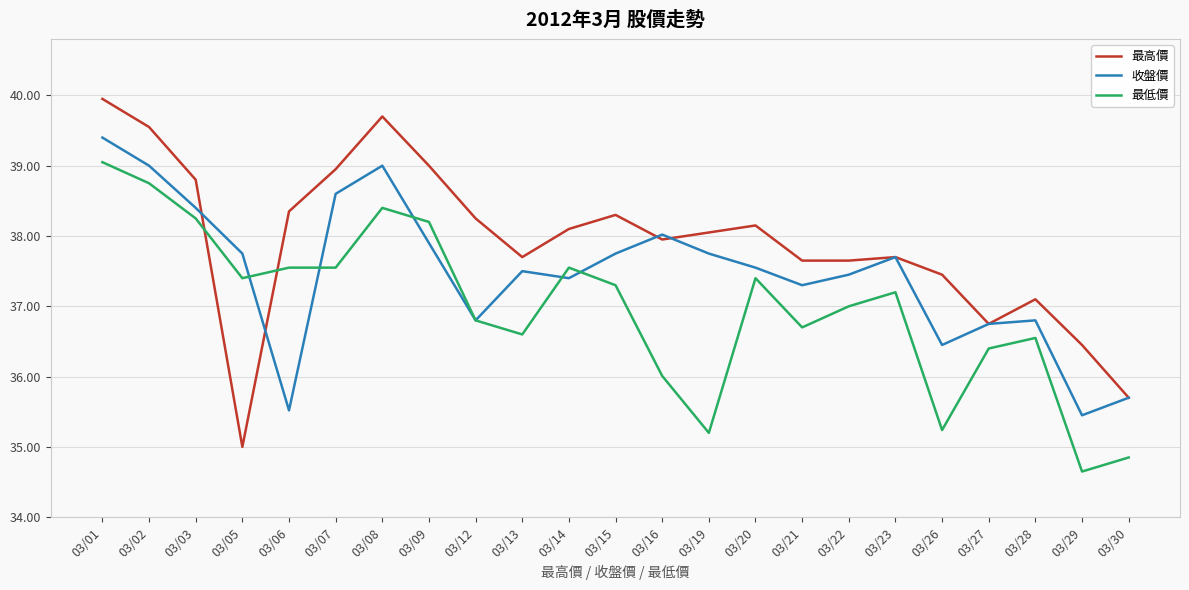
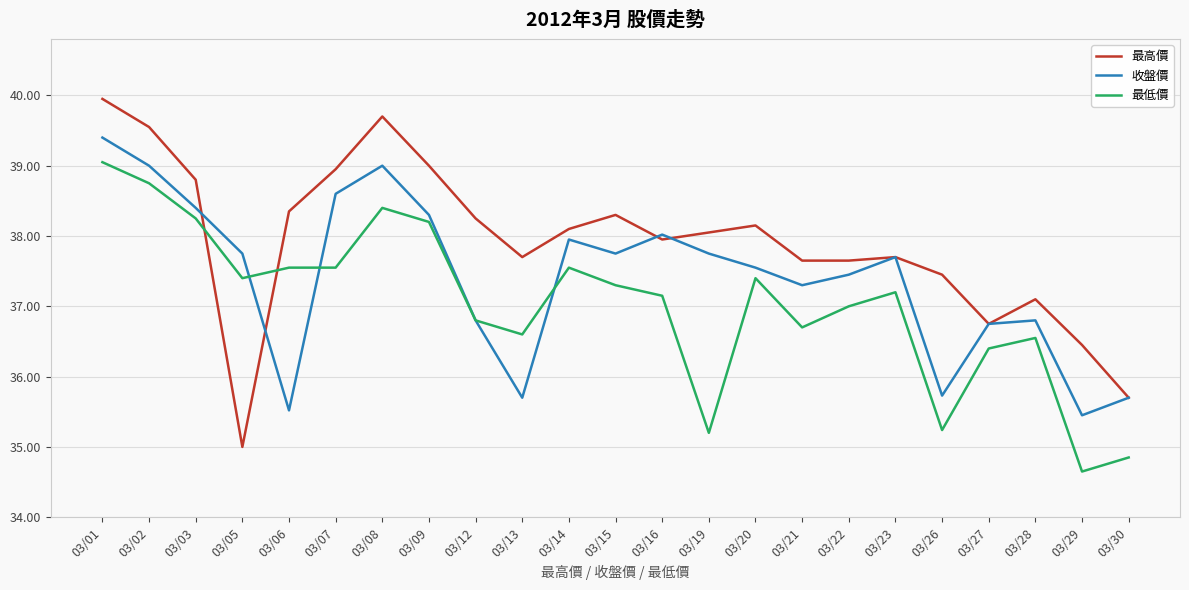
  {
    "最高價": {
      "03/01": 40.0,
      "03/02": 39.6,
      "03/03": 38.8,
      "03/05": 35.0,
      "03/06": 38.4,
      "03/07": 39.0,
      "03/08": 39.7,
      "03/09": 39.0,
      "03/12": 38.3,
      "03/13": 37.7,
      "03/14": 38.1,
      "03/15": 38.3,
      "03/16": 38.0,
      "03/19": 38.1,
      "03/20": 38.2,
      "03/21": 37.7,
      "03/22": 37.7,
      "03/26": 37.5,
      "03/28": 37.1,
      "03/29": 36.5
    },
    "收盤價": {
      "03/01": 39.4,
      "03/02": 39.0,
      "03/03": 38.4,
      "03/05": 37.8,
      "03/06": 35.5,
      "03/07": 38.6,
      "03/08": 39.0,
-     "03/09": 37.9,
-     "03/13": 37.5,
-     "03/14": 37.4,
+     "03/09": 38.3,
+     "03/13": 35.7,
+     "03/14": 38.0,
      "03/15": 37.8,
      "03/16": 38.0,
      "03/19": 37.8,
      "03/20": 37.6,
      "03/21": 37.3,
      "03/22": 37.5,
-     "03/26": 36.5,
+     "03/26": 35.7,
      "03/28": 36.8,
      "03/29": 35.5
    },
    "最低價": {
      "03/01": 39.1,
      "03/02": 38.8,
      "03/03": 38.3,
      "03/05": 37.4,
      "03/06": 37.6,
      "03/07": 37.6,
      "03/08": 38.4,
      "03/09": 38.2,
      "03/13": 36.6,
      "03/14": 37.6,
      "03/15": 37.3,
-     "03/16": 36.0,
+     "03/16": 37.2,
      "03/19": 35.2,
      "03/20": 37.4,
      "03/21": 36.7,
      "03/22": 37.0,
      "03/23": 37.2,
      "03/26": 35.2,
      "03/27": 36.4,
      "03/28": 36.6,
      "03/29": 34.7,
      "03/30": 34.9
    }
  }
